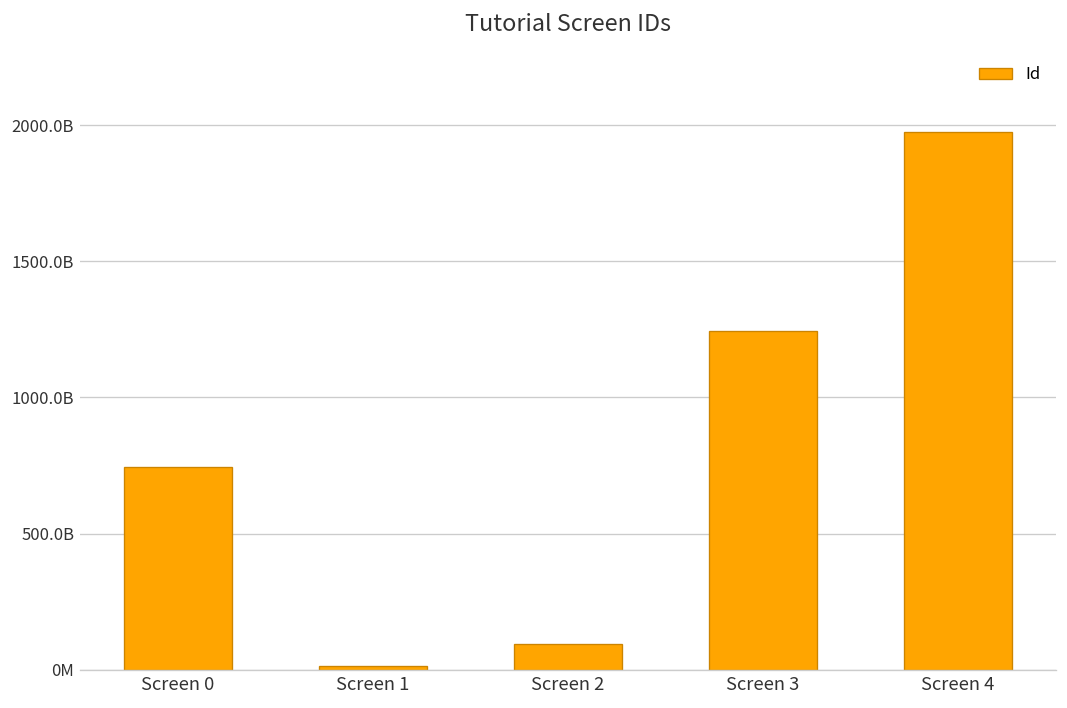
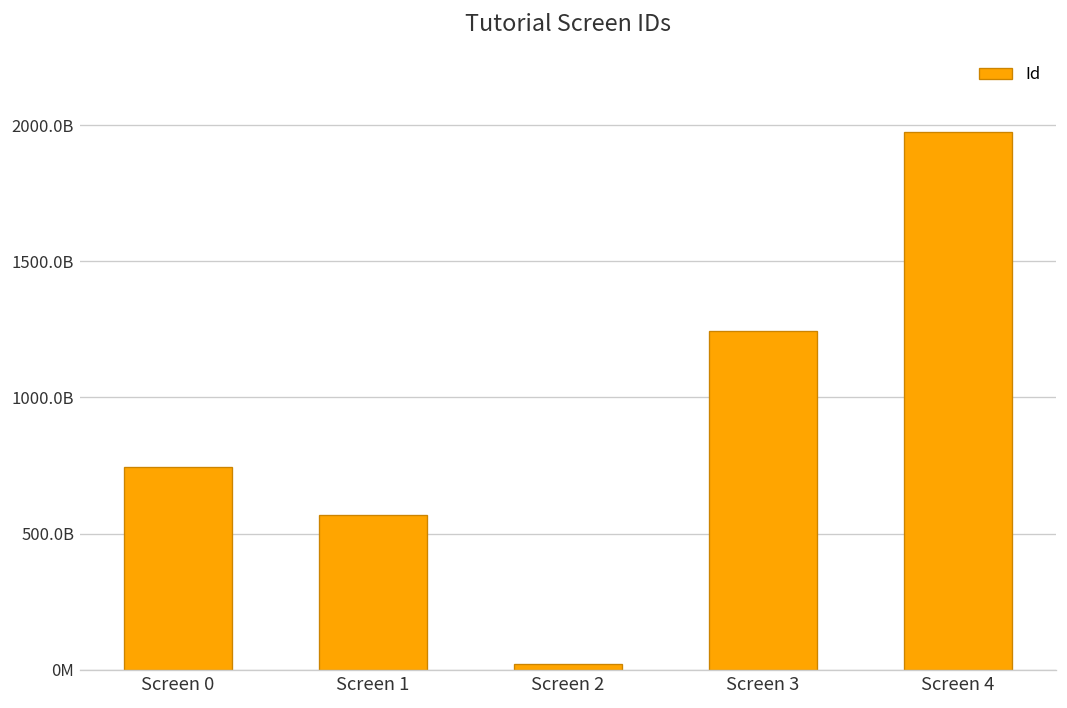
  {
    "Screen 0": 740000000000,
-   "Screen 1": 10000000000,
-   "Screen 2": 90000000000,
+   "Screen 1": 570000000000,
+   "Screen 2": 20000000000,
    "Screen 3": 1240000000000,
    "Screen 4": 1970000000000
  }
